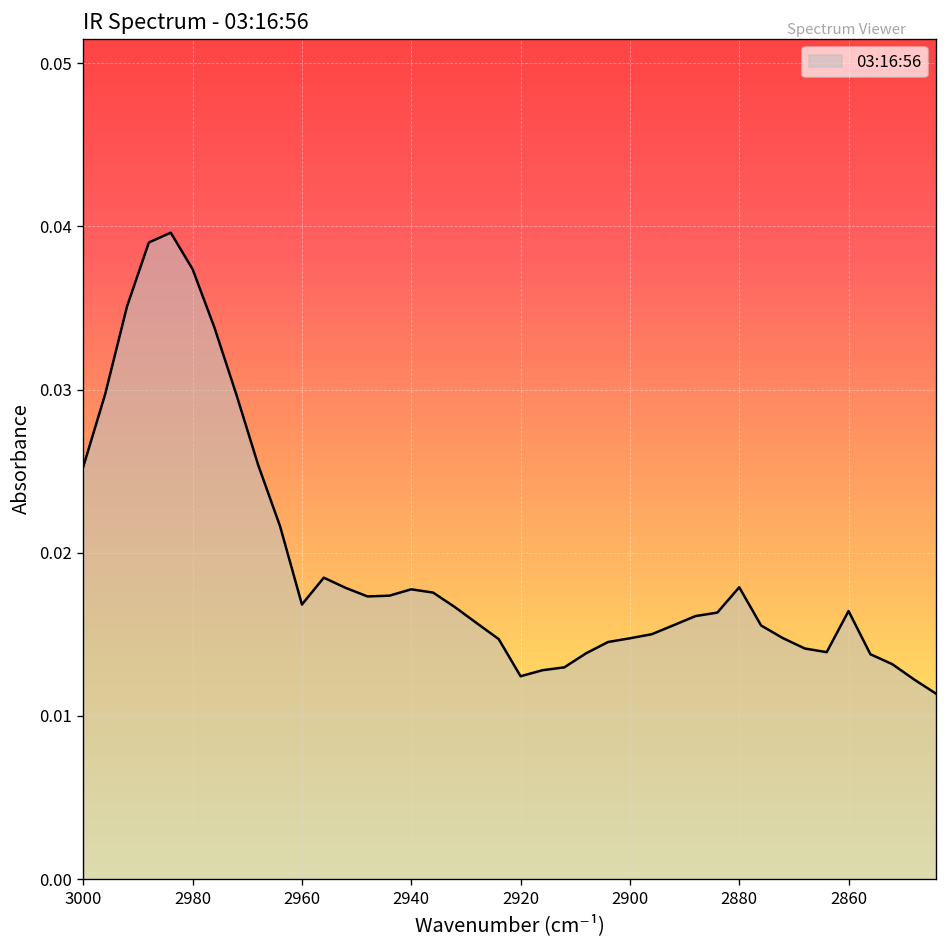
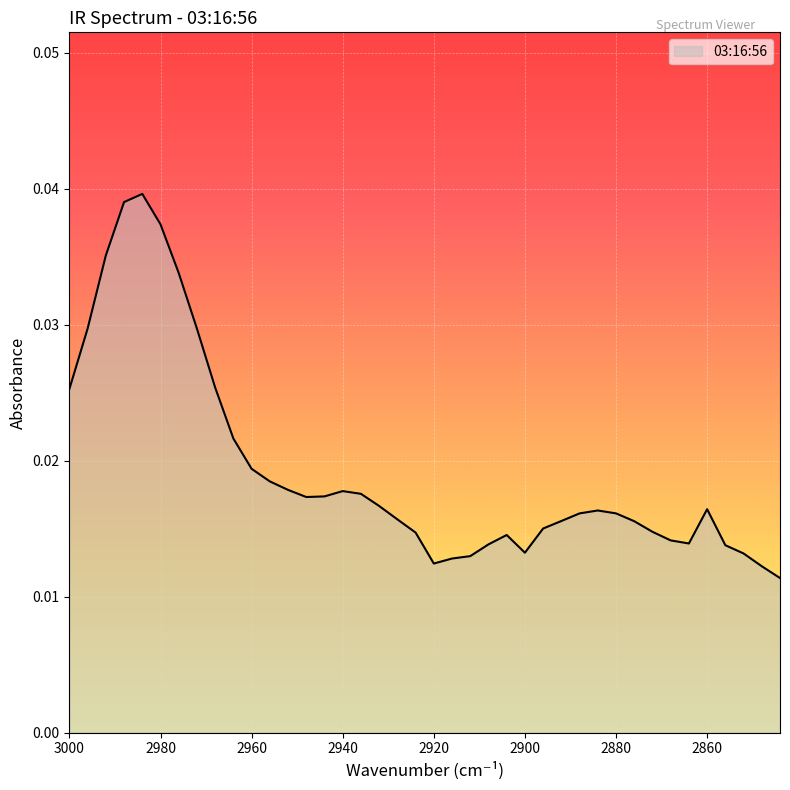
  {
    "3000": 0.0253,
    "2980": 0.0374,
-   "2960": 0.0168,
+   "2960": 0.0194,
    "2940": 0.0178,
    "2920": 0.0124,
-   "2900": 0.0148,
-   "2880": 0.0179,
+   "2900": 0.0132,
+   "2880": 0.0161,
    "2860": 0.0164
  }
